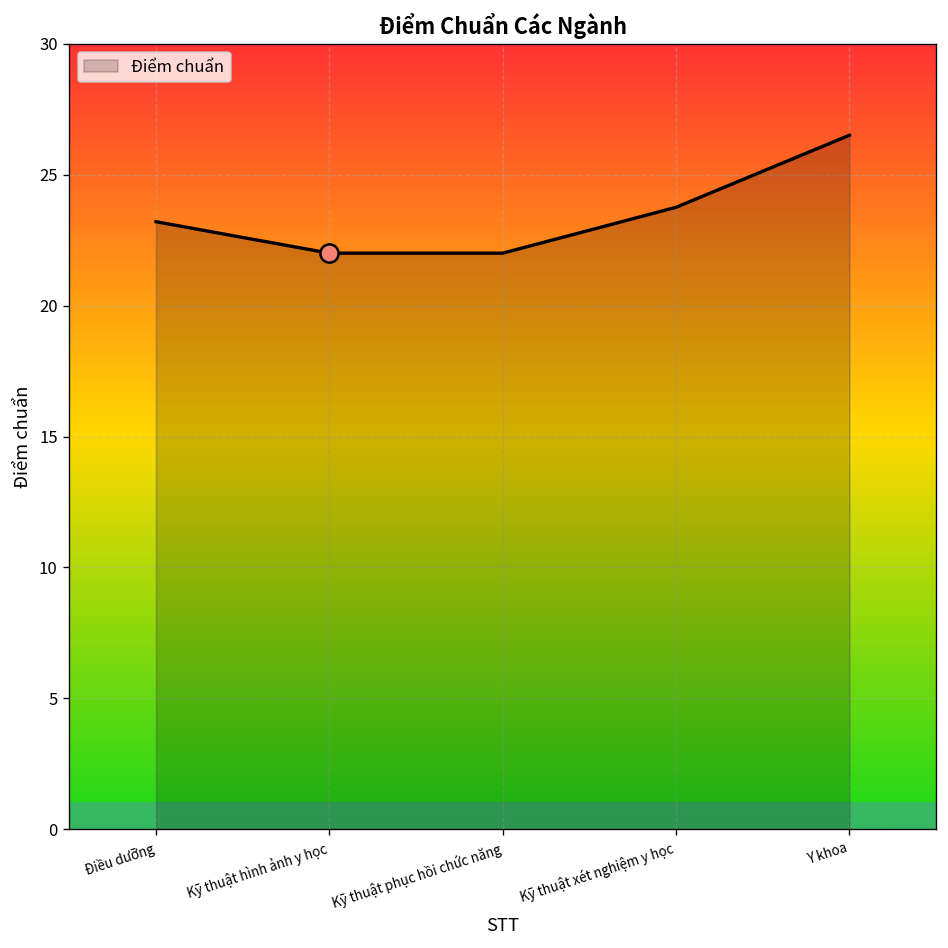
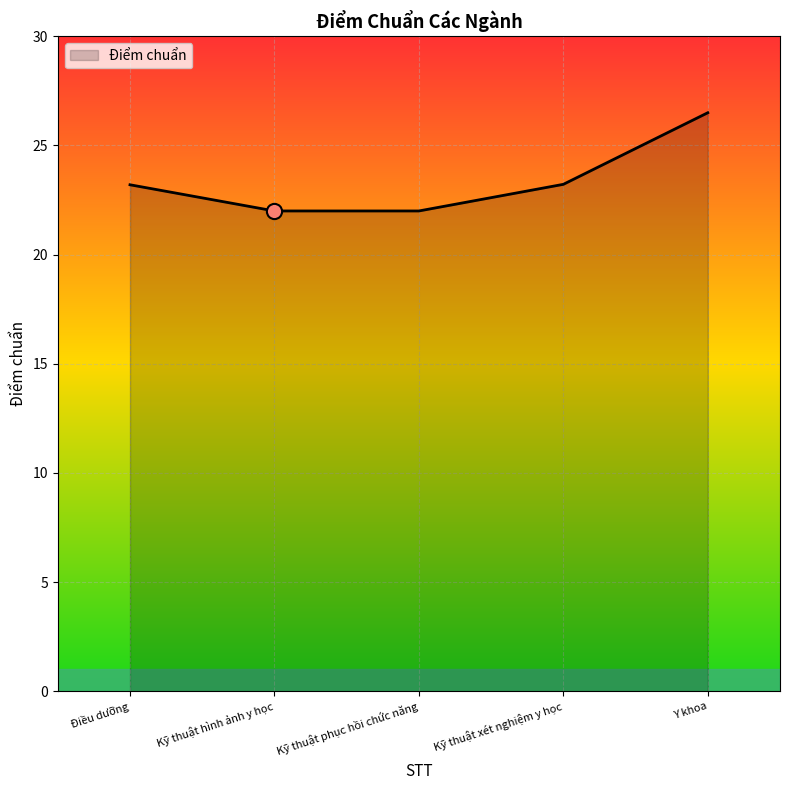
  {
    "Điểm chuẩn": {
      "Điều dưỡng": 23.2,
      "Kỹ thuật phục hồi chức năng": 22.0,
-     "Kỹ thuật xét nghiệm y học": 23.8,
+     "Kỹ thuật xét nghiệm y học": 23.2,
      "Y khoa": 26.5
    }
  }
